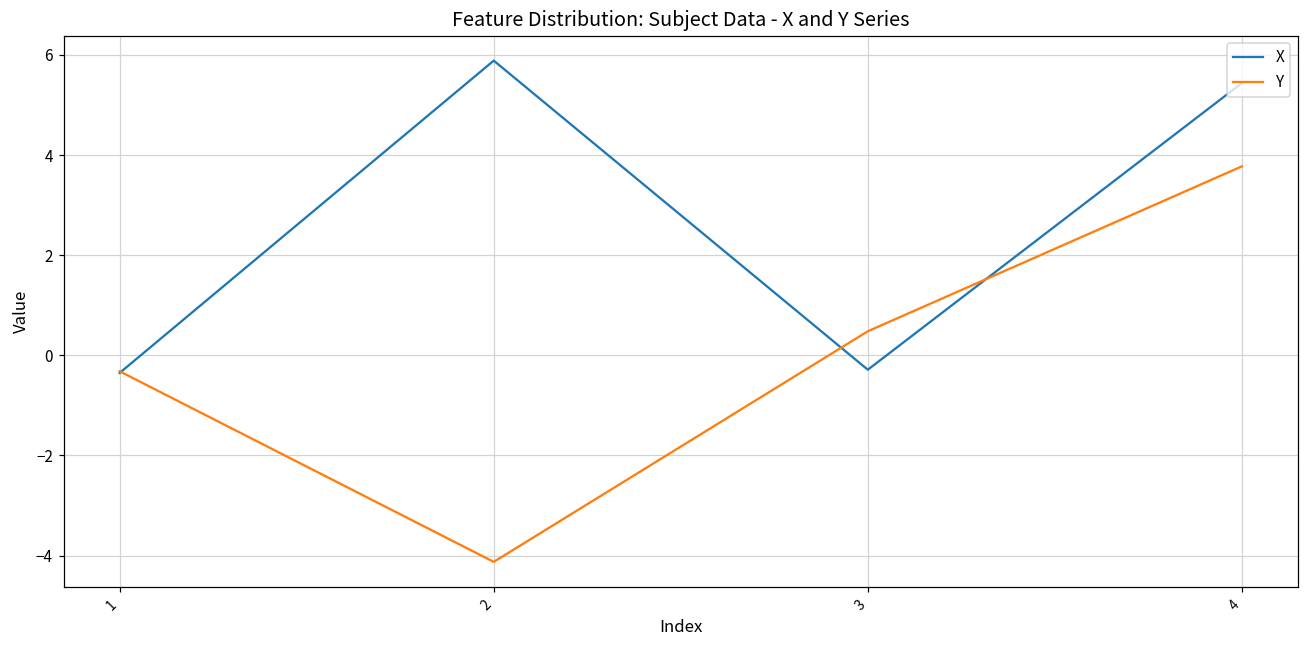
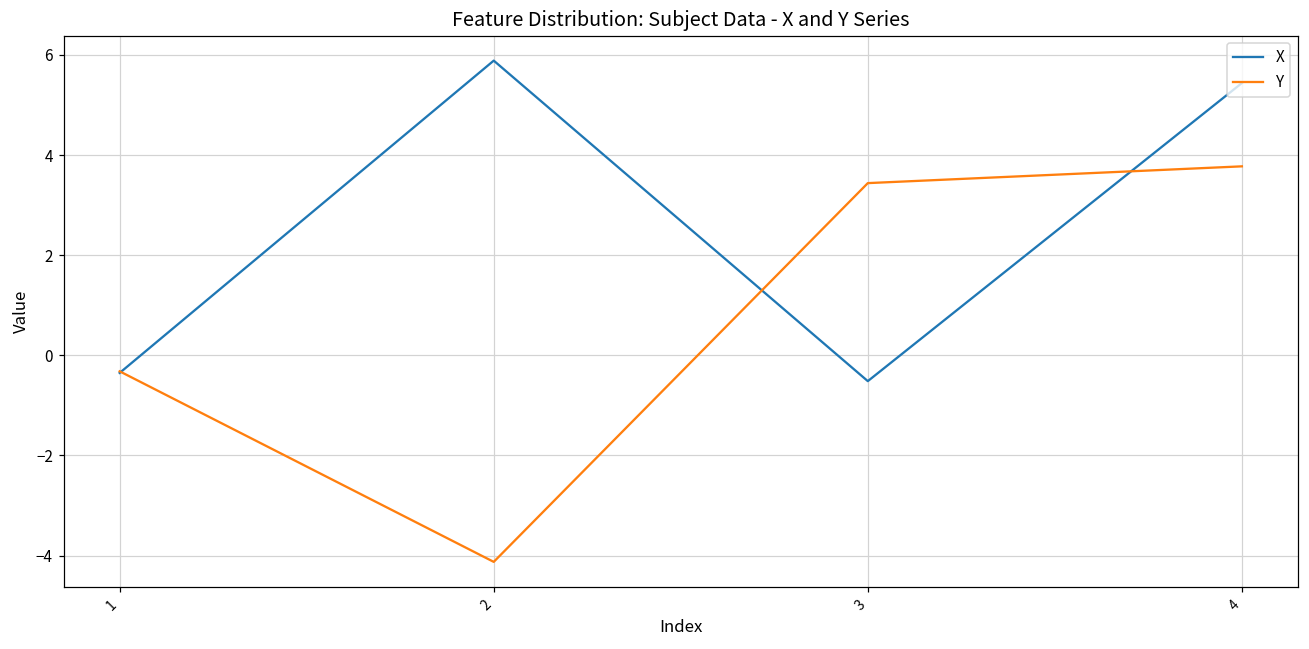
  {
    "X": {
      "2": 5.9,
-     "3": -0.3
+     "3": -0.5
    },
    "Y": {
      "2": -4.1,
-     "3": 0.5,
+     "3": 3.4,
      "4": 3.8
    }
  }
